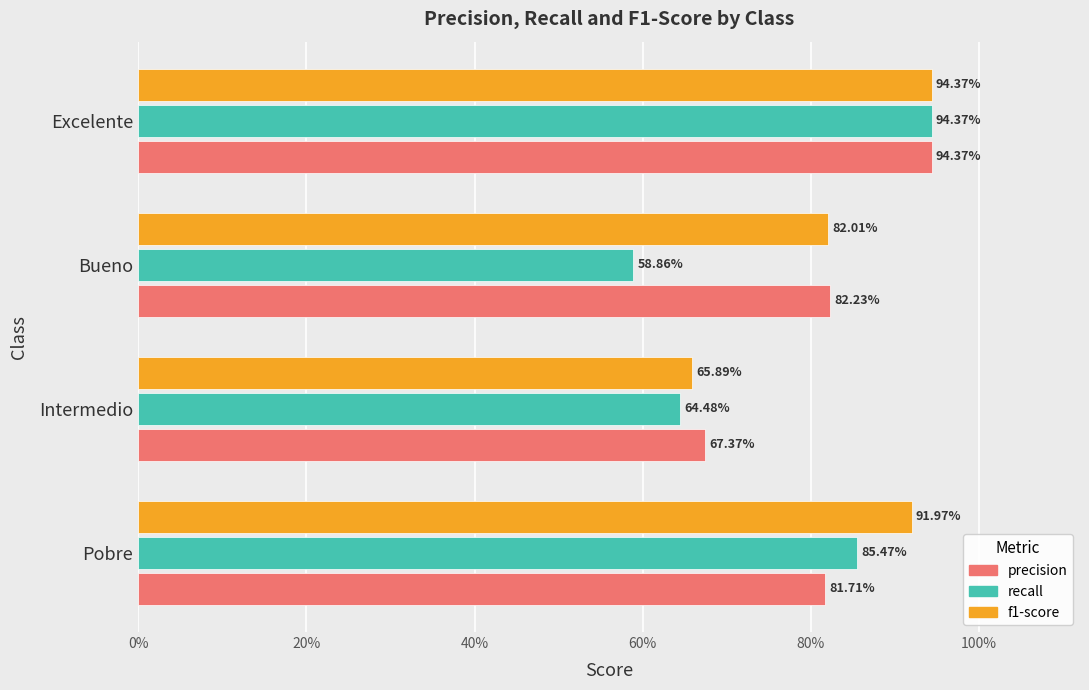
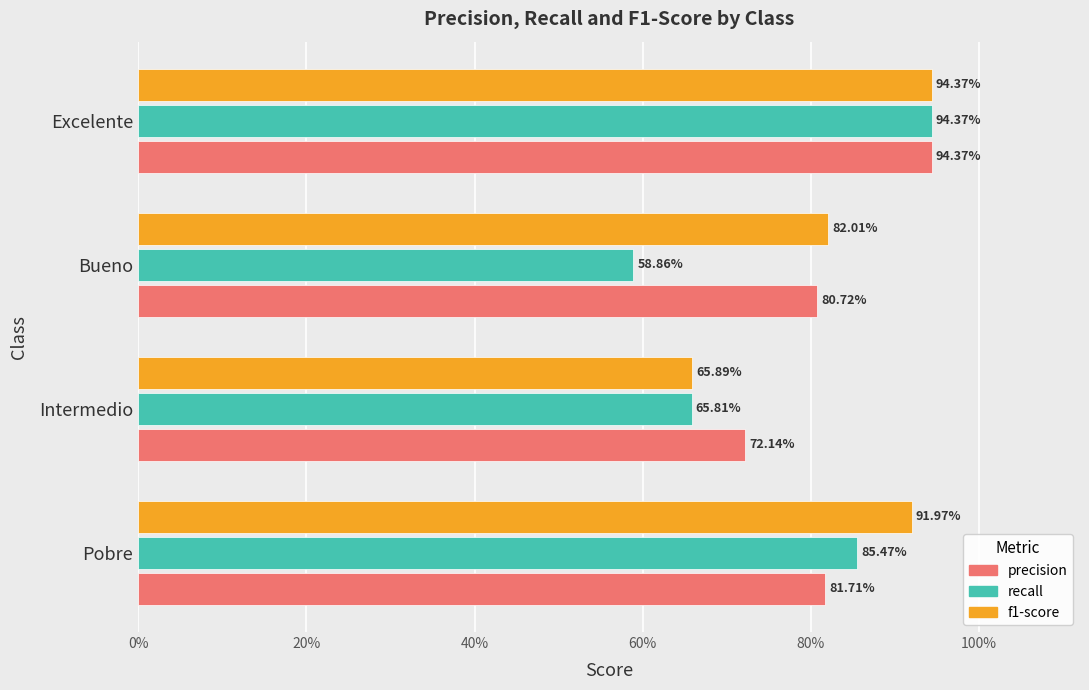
  {
    "precision": {
      "Excelente": "94.37%",
-     "Bueno": "82.23%",
-     "Intermedio": "67.37%",
+     "Bueno": "80.72%",
+     "Intermedio": "72.14%",
      "Pobre": "81.71%"
    },
    "recall": {
      "Excelente": "94.37%",
      "Bueno": "58.86%",
-     "Intermedio": "64.48%",
+     "Intermedio": "65.81%",
      "Pobre": "85.47%"
    },
    "f1-score": {
      "Excelente": "94.37%",
      "Bueno": "82.01%",
      "Intermedio": "65.89%",
      "Pobre": "91.97%"
    }
  }
